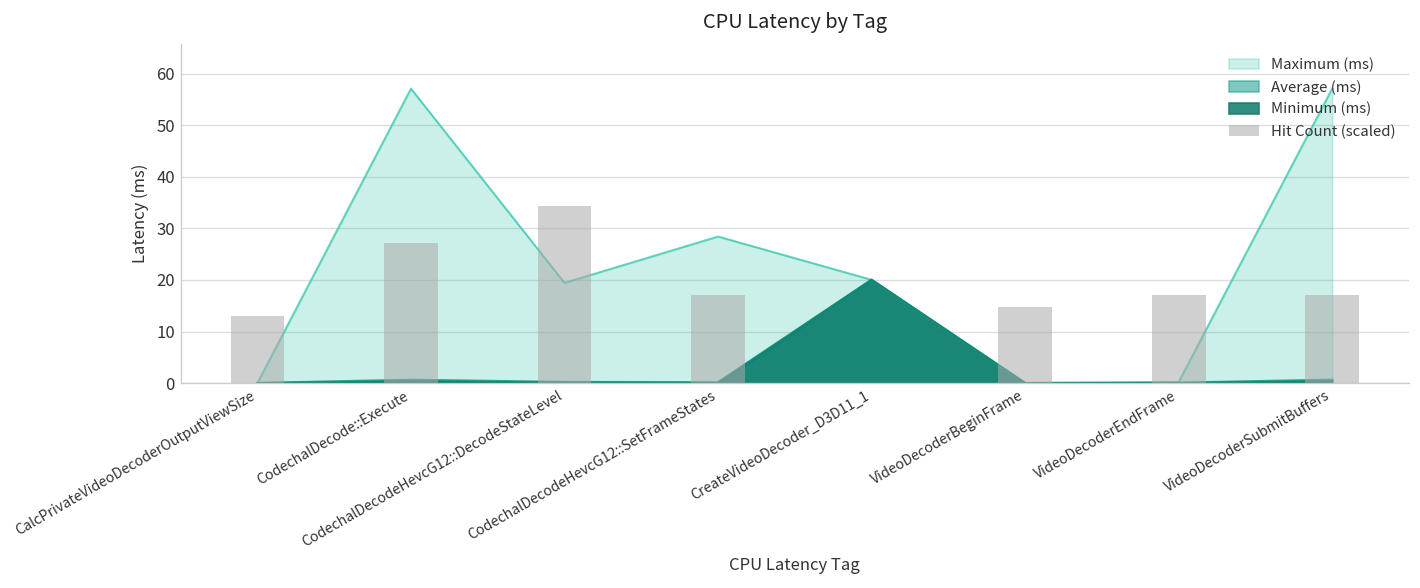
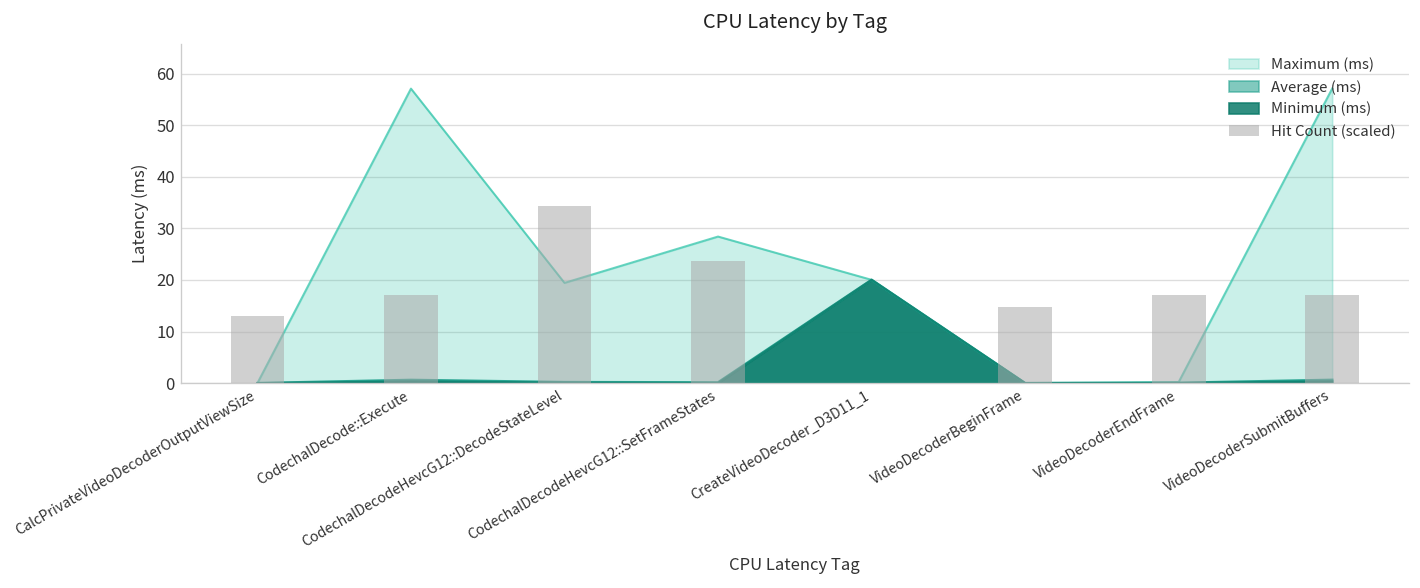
  {
    "Hit Count (scaled)": {
      "CalcPrivateVideoDecoderOutputViewSize": 13,
-     "CodechalDecode::Execute": 27,
+     "CodechalDecode::Execute": 17,
      "CodechalDecodeHevcG12::DecodeStateLevel": 34,
-     "CodechalDecodeHevcG12::SetFrameStates": 17,
+     "CodechalDecodeHevcG12::SetFrameStates": 24,
      "VideoDecoderBeginFrame": 15,
      "VideoDecoderEndFrame": 17,
      "VideoDecoderSubmitBuffers": 17
    }
  }
